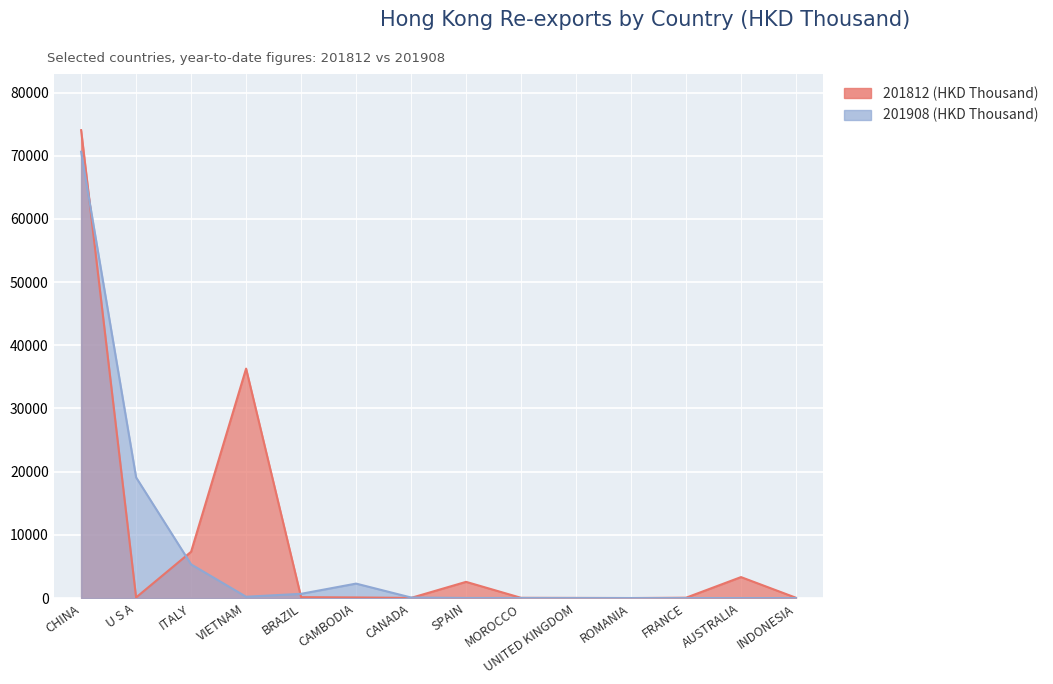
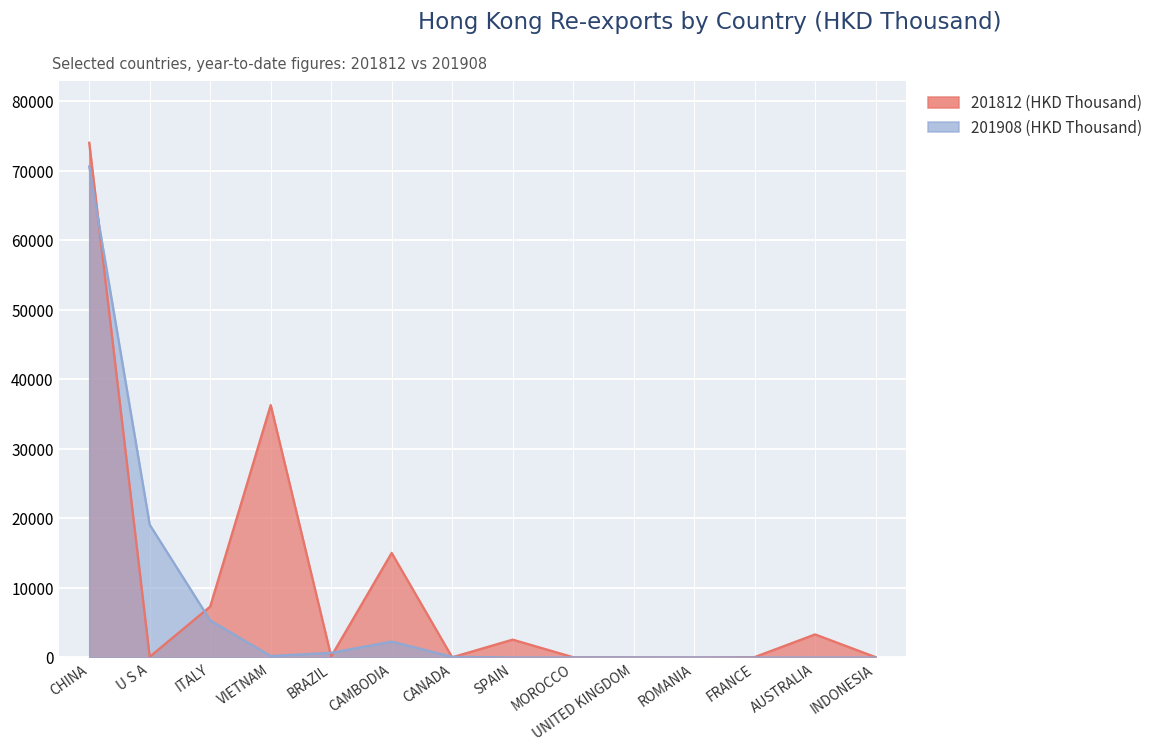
  {
    "201812 (HKD Thousand)": {
      "CHINA": 74000,
      "U S A": 0,
      "ITALY": 7000,
      "VIETNAM": 36000,
      "BRAZIL": 0,
-     "CAMBODIA": 0,
+     "CAMBODIA": 15000,
      "SPAIN": 3000,
      "AUSTRALIA": 3000
    },
    "201908 (HKD Thousand)": {
      "CHINA": 71000,
      "U S A": 19000,
      "ITALY": 5000,
      "VIETNAM": 0,
      "BRAZIL": 1000,
      "CAMBODIA": 2000,
      "SPAIN": 0,
      "AUSTRALIA": 0
    }
  }
